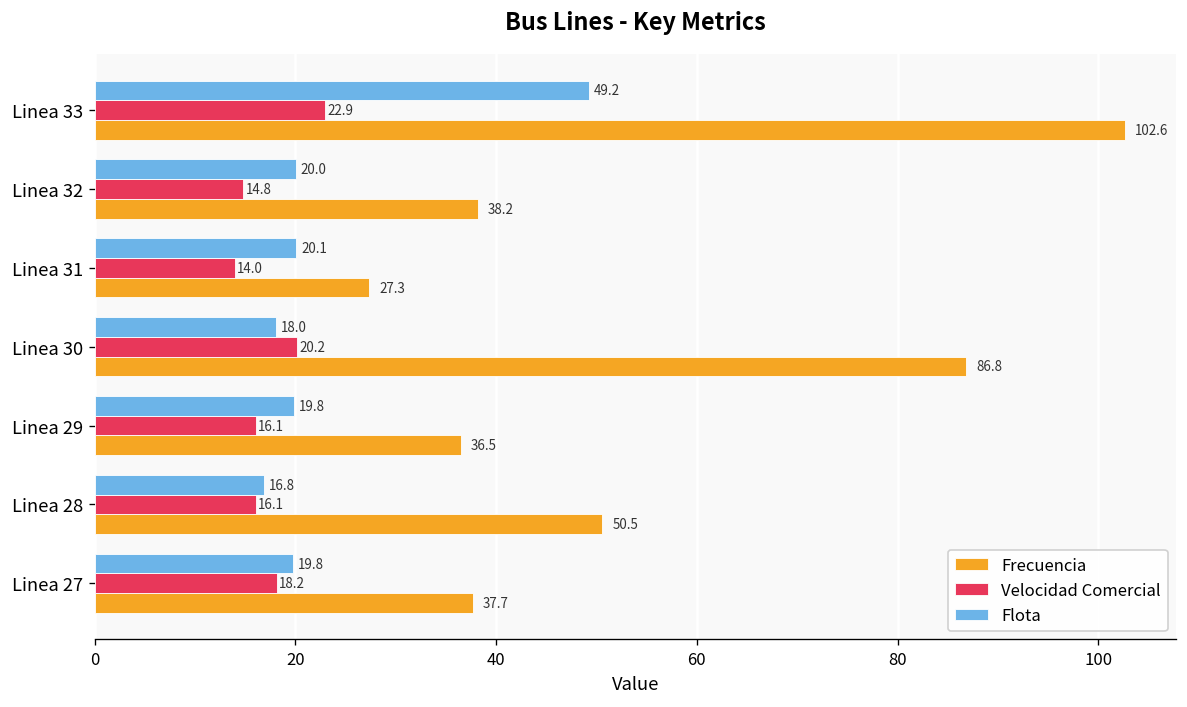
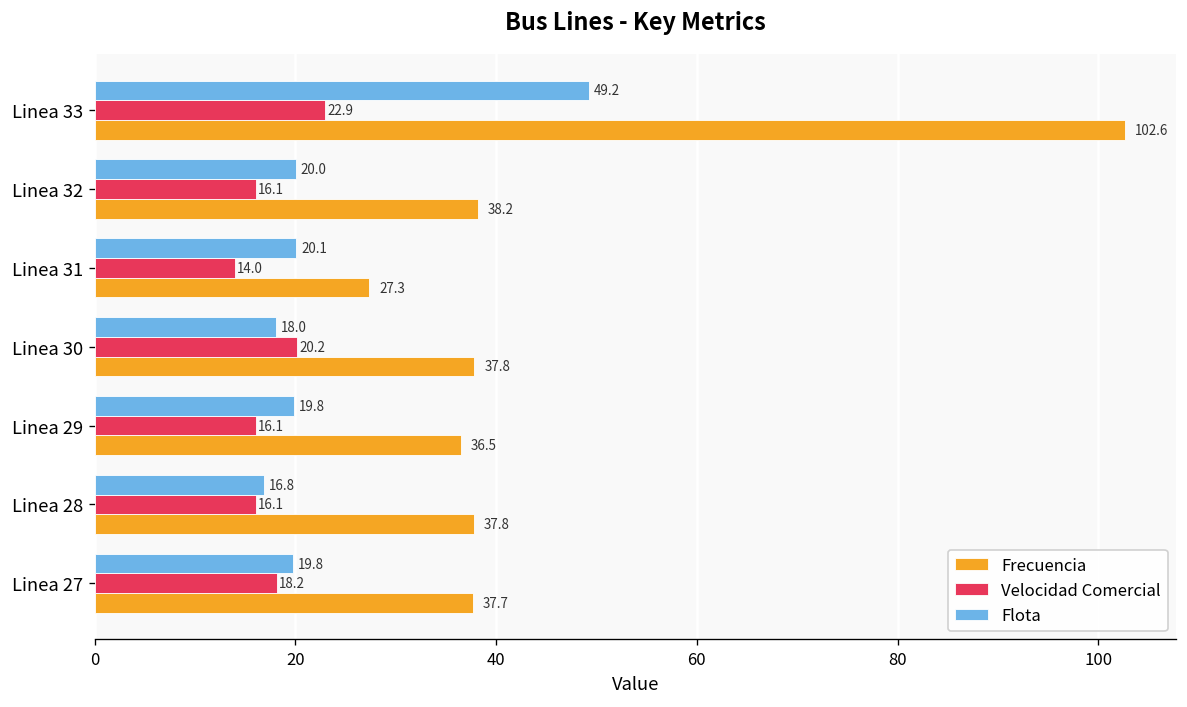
  {
    "Frecuencia": {
      "Linea 33": 102.6,
      "Linea 32": 38.2,
      "Linea 31": 27.3,
-     "Linea 30": 86.8,
+     "Linea 30": 37.8,
      "Linea 29": 36.5,
-     "Linea 28": 50.5,
+     "Linea 28": 37.8,
      "Linea 27": 37.7
    },
    "Velocidad Comercial": {
      "Linea 33": 22.9,
-     "Linea 32": 14.8,
+     "Linea 32": 16.1,
      "Linea 31": 14.0,
      "Linea 30": 20.2,
      "Linea 29": 16.1,
      "Linea 28": 16.1,
      "Linea 27": 18.2
    },
    "Flota": {
      "Linea 33": 49.2,
      "Linea 32": 20.0,
      "Linea 31": 20.1,
      "Linea 30": 18.0,
      "Linea 29": 19.8,
      "Linea 28": 16.8,
      "Linea 27": 19.8
    }
  }
